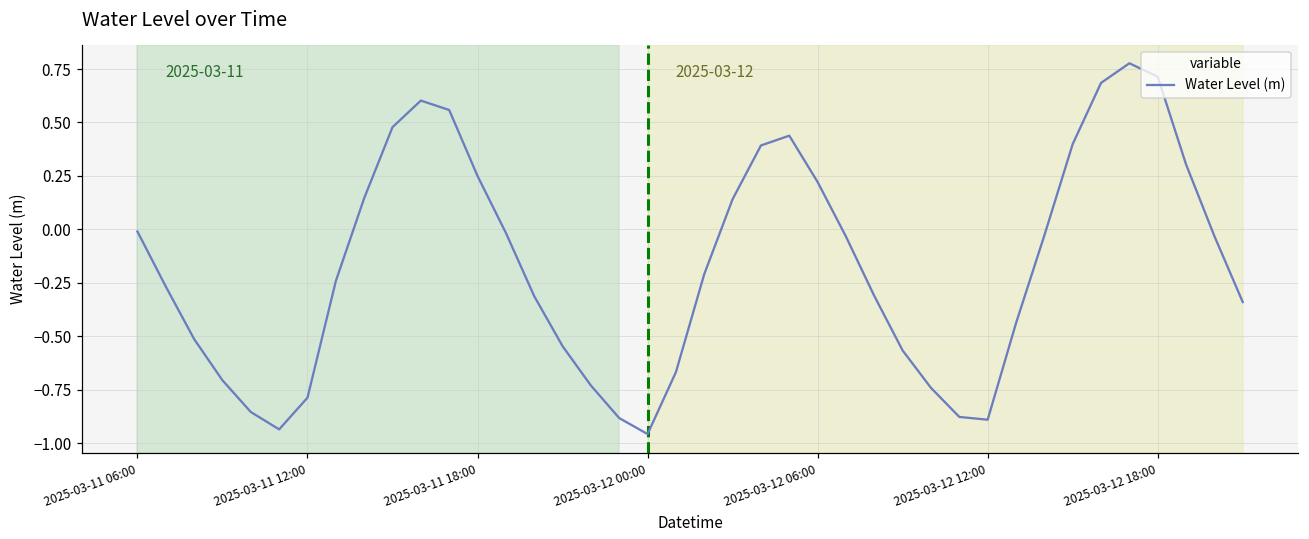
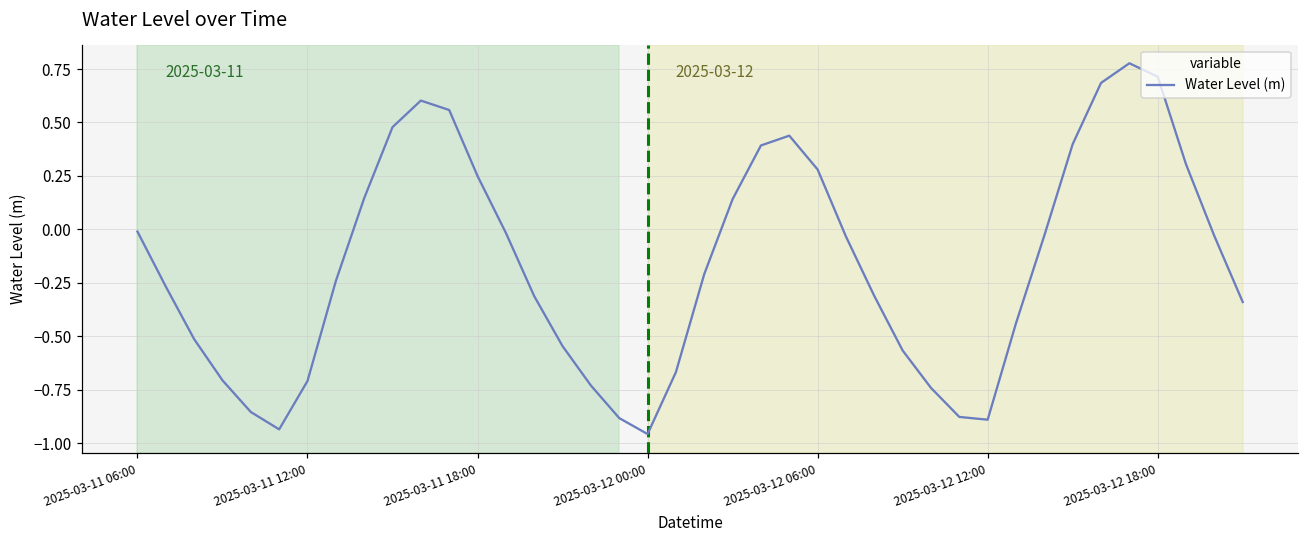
  {
    "2025-03-11 06:00": -0.01,
-   "2025-03-11 12:00": -0.79,
+   "2025-03-11 12:00": -0.71,
    "2025-03-11 18:00": 0.25,
    "2025-03-12 00:00": -0.96,
-   "2025-03-12 06:00": 0.22,
+   "2025-03-12 06:00": 0.28,
    "2025-03-12 12:00": -0.89
  }
